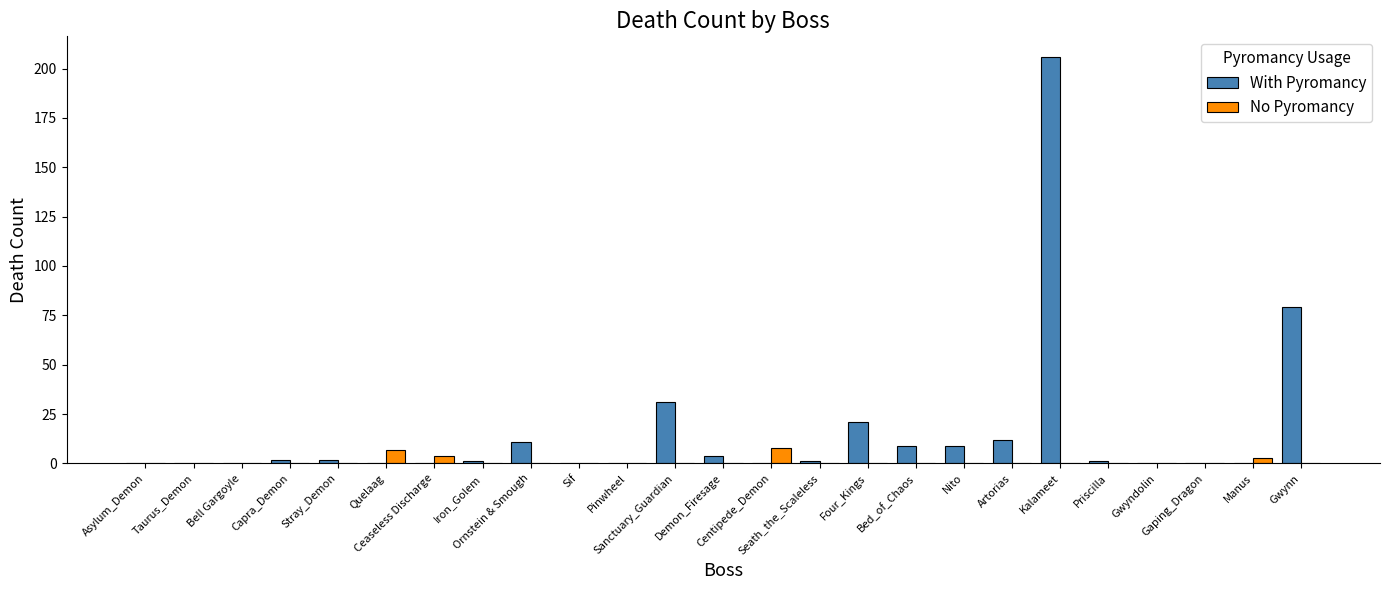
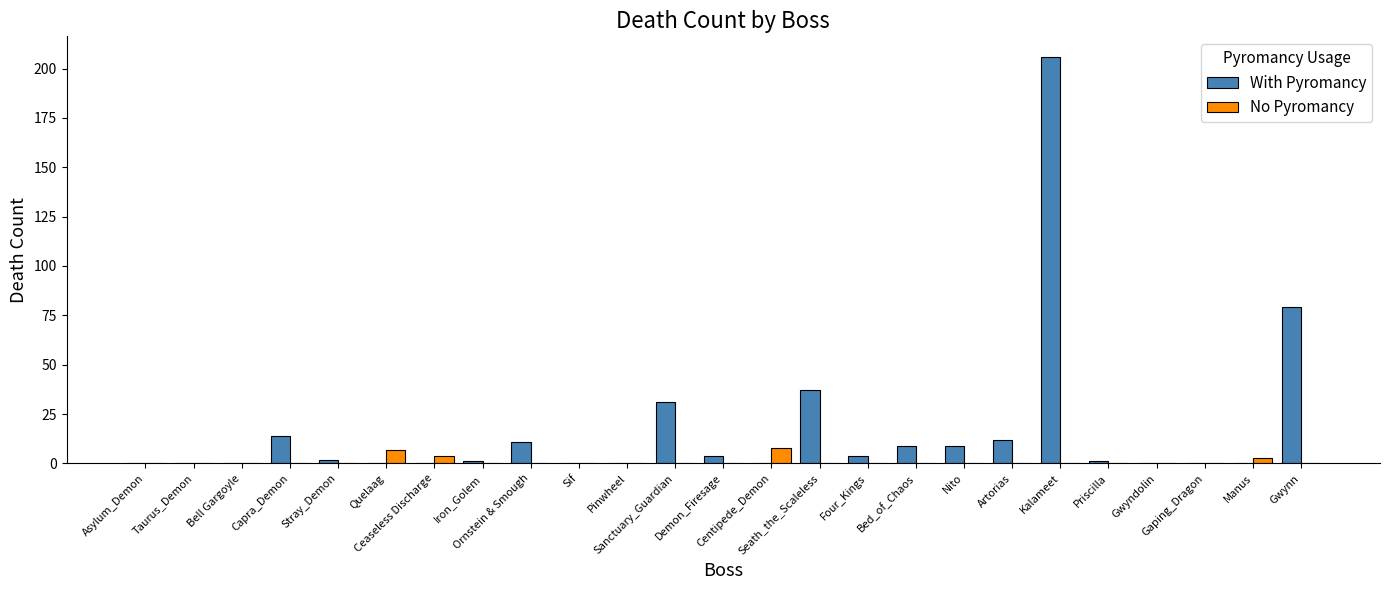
  {
    "With Pyromancy": {
      "Asylum_Demon": 0,
      "Taurus_Demon": 0,
      "Bell Gargoyle": 0,
-     "Capra_Demon": 2,
+     "Capra_Demon": 14,
      "Stray_Demon": 2,
      "Quelaag": 0,
      "Ceaseless Discharge": 0,
      "Ornstein & Smough": 11,
      "Sif": 0,
      "Pinwheel": 0,
      "Sanctuary_Guardian": 31,
      "Demon_Firesage": 4,
      "Centipede_Demon": 0,
-     "Seath_the_Scaleless": 1,
-     "Four_Kings": 21,
+     "Seath_the_Scaleless": 37,
+     "Four_Kings": 4,
      "Bed_of_Chaos": 9,
      "Nito": 9,
      "Artorias": 12,
      "Kalameet": 206,
      "Gwyndolin": 0,
      "Gaping_Dragon": 0,
      "Manus": 0,
      "Gwynn": 79
    },
    "No Pyromancy": {
      "Asylum_Demon": 0,
      "Taurus_Demon": 0,
      "Bell Gargoyle": 0,
      "Capra_Demon": 0,
      "Stray_Demon": 0,
      "Quelaag": 7,
      "Ceaseless Discharge": 4,
      "Iron_Golem": 0,
      "Ornstein & Smough": 0,
      "Sif": 0,
      "Pinwheel": 0,
      "Sanctuary_Guardian": 0,
      "Demon_Firesage": 0,
      "Centipede_Demon": 8,
      "Seath_the_Scaleless": 0,
      "Four_Kings": 0,
      "Bed_of_Chaos": 0,
      "Nito": 0,
      "Artorias": 0,
      "Kalameet": 0,
      "Priscilla": 0,
      "Gwyndolin": 0,
      "Gaping_Dragon": 0,
      "Manus": 3,
      "Gwynn": 0
    }
  }
